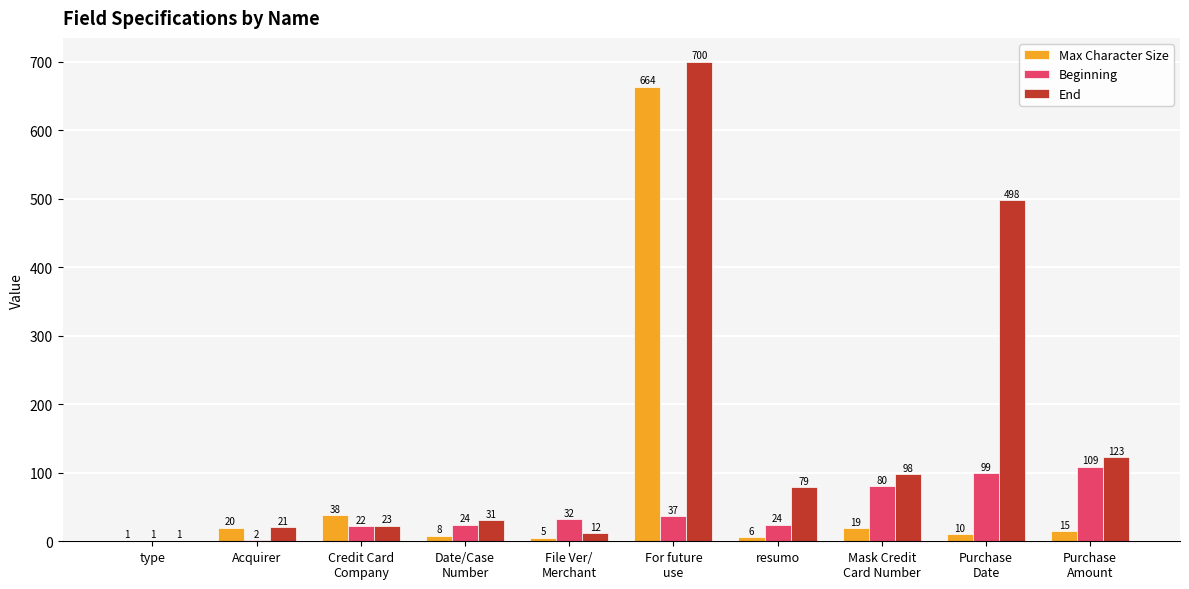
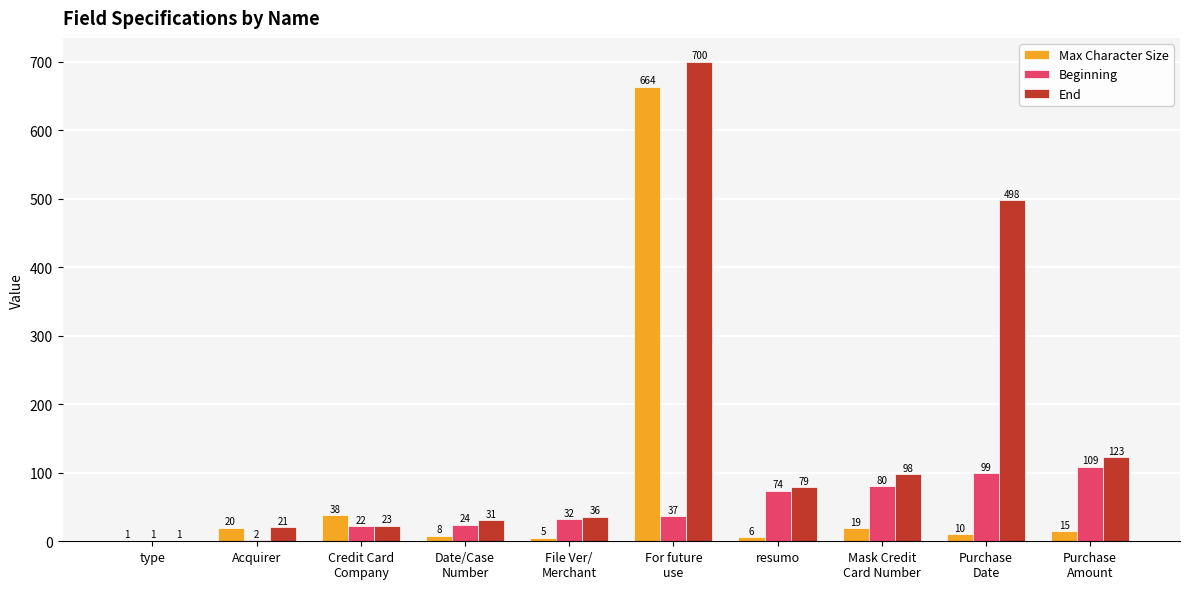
  {
    "Max Character Size": {
      "type": 1,
      "Acquirer": 20,
      "Credit Card Company": 38,
      "Date/Case Number": 8,
      "File Ver/ Merchant": 5,
      "For future use": 664,
      "resumo": 6,
      "Mask Credit Card Number": 19,
      "Purchase Date": 10,
      "Purchase Amount": 15
    },
    "Beginning": {
      "type": 1,
      "Acquirer": 2,
      "Credit Card Company": 22,
      "Date/Case Number": 24,
      "File Ver/ Merchant": 32,
      "For future use": 37,
-     "resumo": 24,
+     "resumo": 74,
      "Mask Credit Card Number": 80,
      "Purchase Date": 99,
      "Purchase Amount": 109
    },
    "End": {
      "type": 1,
      "Acquirer": 21,
      "Credit Card Company": 23,
      "Date/Case Number": 31,
-     "File Ver/ Merchant": 12,
+     "File Ver/ Merchant": 36,
      "For future use": 700,
      "resumo": 79,
      "Mask Credit Card Number": 98,
      "Purchase Date": 498,
      "Purchase Amount": 123
    }
  }
